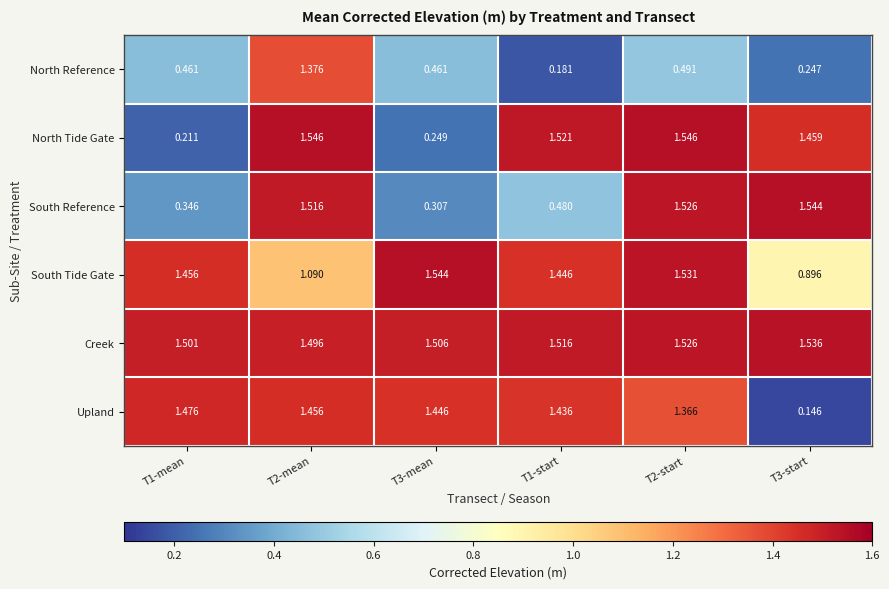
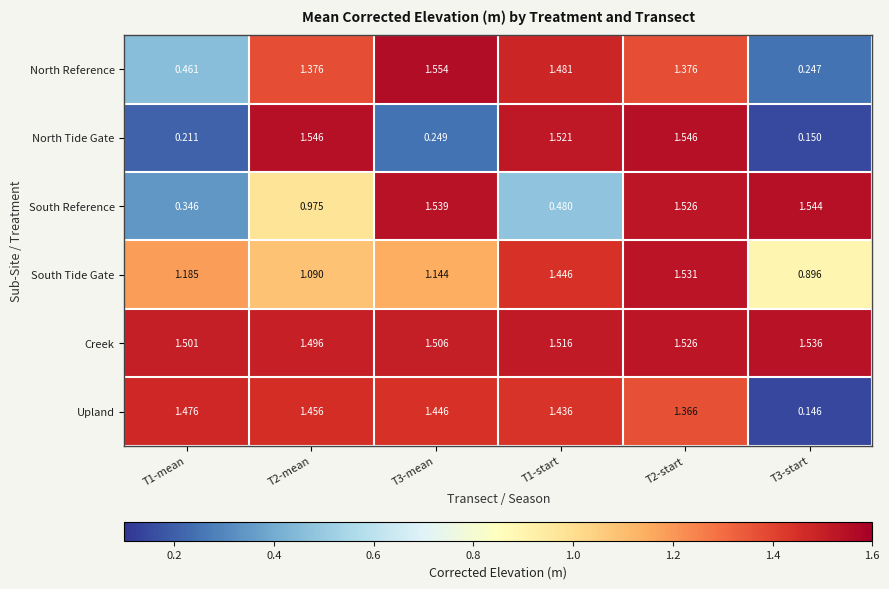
  {
    "North Reference": {
      "T1-mean": 0.461,
      "T2-mean": 1.376,
-     "T3-mean": 0.461,
-     "T1-start": 0.181,
-     "T2-start": 0.491,
+     "T3-mean": 1.554,
+     "T1-start": 1.481,
+     "T2-start": 1.376,
      "T3-start": 0.247
    },
    "North Tide Gate": {
      "T1-mean": 0.211,
      "T2-mean": 1.546,
      "T3-mean": 0.249,
      "T1-start": 1.521,
      "T2-start": 1.546,
-     "T3-start": 1.459
+     "T3-start": 0.150
    },
    "South Reference": {
      "T1-mean": 0.346,
-     "T2-mean": 1.516,
-     "T3-mean": 0.307,
+     "T2-mean": 0.975,
+     "T3-mean": 1.539,
      "T1-start": 0.480,
      "T2-start": 1.526,
      "T3-start": 1.544
    },
    "South Tide Gate": {
-     "T1-mean": 1.456,
+     "T1-mean": 1.185,
      "T2-mean": 1.090,
-     "T3-mean": 1.544,
+     "T3-mean": 1.144,
      "T1-start": 1.446,
      "T2-start": 1.531,
      "T3-start": 0.896
    },
    "Creek": {
      "T1-mean": 1.501,
      "T2-mean": 1.496,
      "T3-mean": 1.506,
      "T1-start": 1.516,
      "T2-start": 1.526,
      "T3-start": 1.536
    },
    "Upland": {
      "T1-mean": 1.476,
      "T2-mean": 1.456,
      "T3-mean": 1.446,
      "T1-start": 1.436,
      "T2-start": 1.366,
      "T3-start": 0.146
    }
  }
